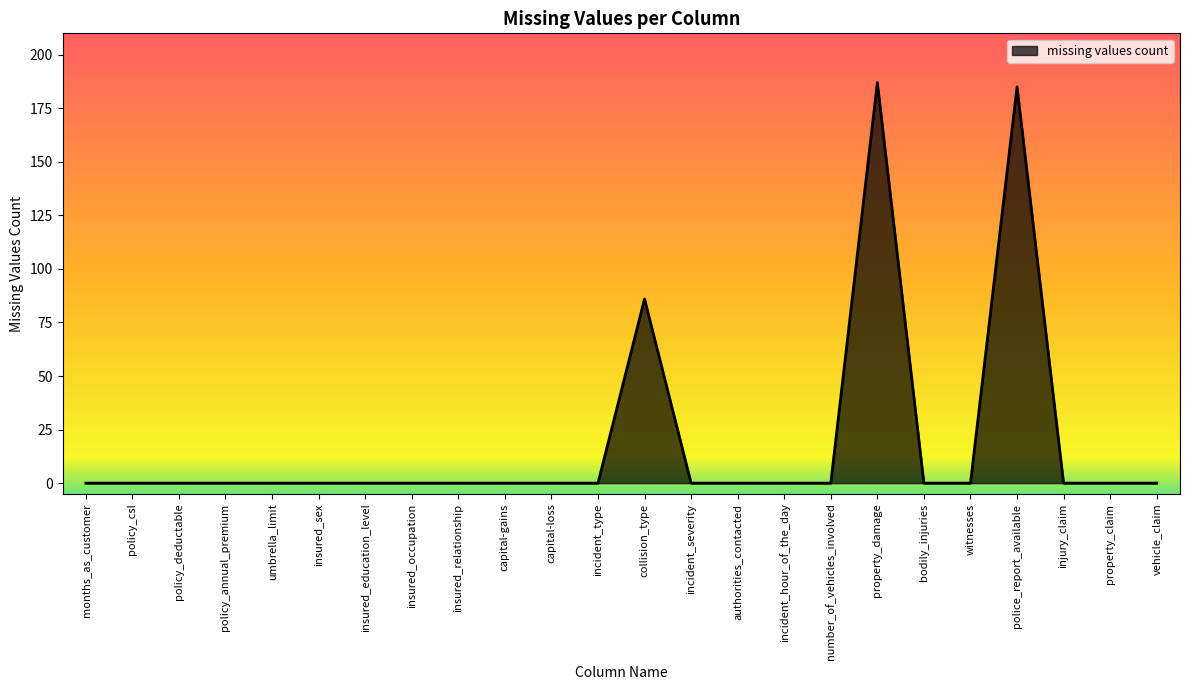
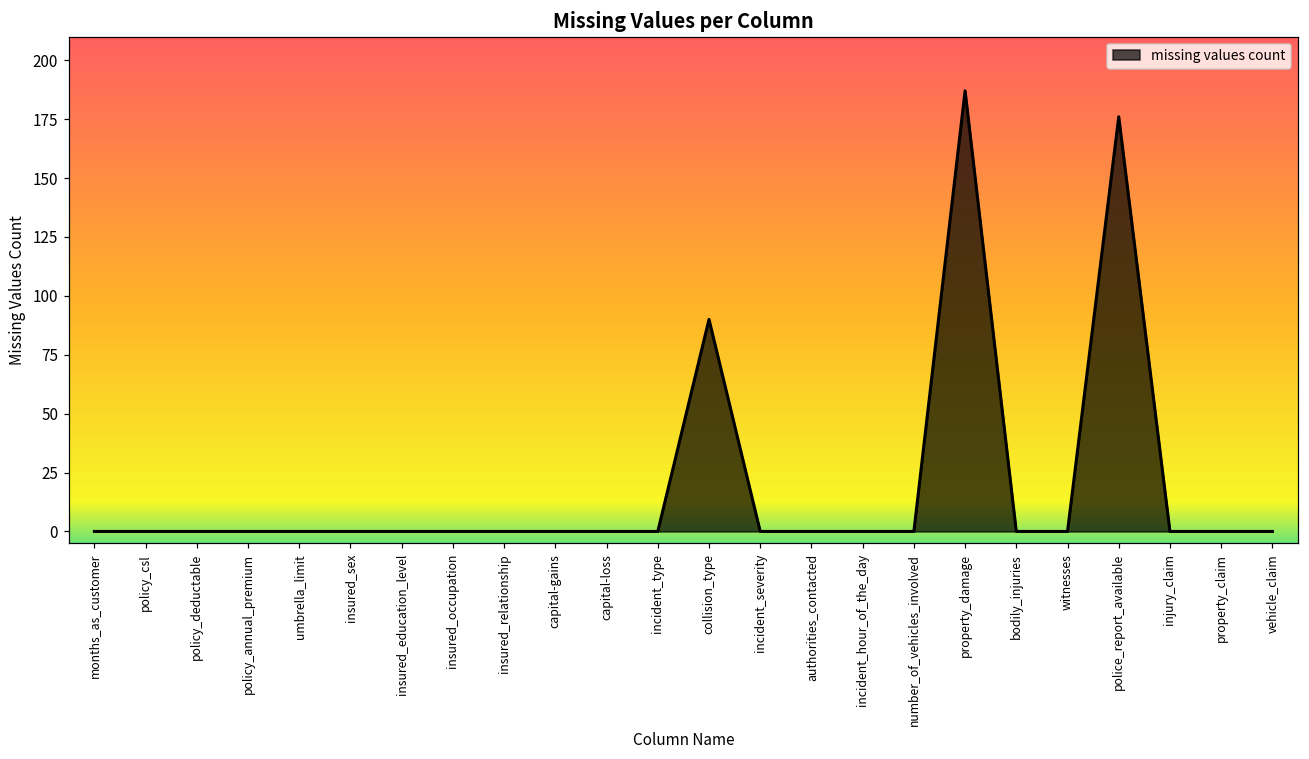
  {
    "months_as_customer": 0,
    "policy_csl": 0,
    "policy_deductable": 0,
    "policy_annual_premium": 0,
    "umbrella_limit": 0,
    "insured_sex": 0,
    "insured_education_level": 0,
    "insured_occupation": 0,
    "insured_relationship": 0,
    "capital-gains": 0,
    "capital-loss": 0,
    "incident_type": 0,
-   "collision_type": 86,
+   "collision_type": 90,
    "incident_severity": 0,
    "authorities_contacted": 0,
    "incident_hour_of_the_day": 0,
    "number_of_vehicles_involved": 0,
    "property_damage": 187,
    "bodily_injuries": 0,
    "witnesses": 0,
-   "police_report_available": 185,
+   "police_report_available": 176,
    "injury_claim": 0,
    "property_claim": 0,
    "vehicle_claim": 0
  }
